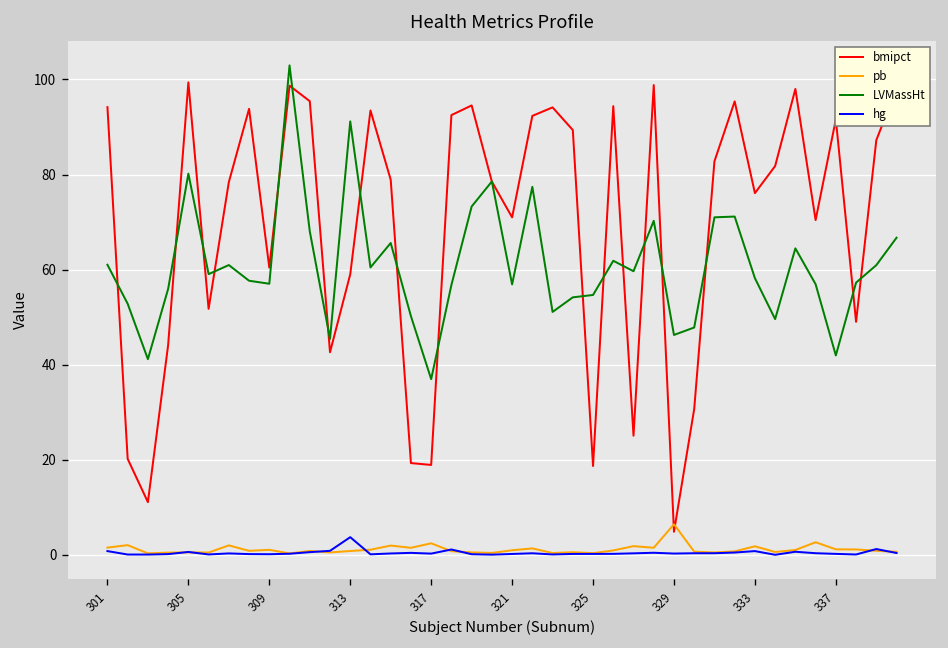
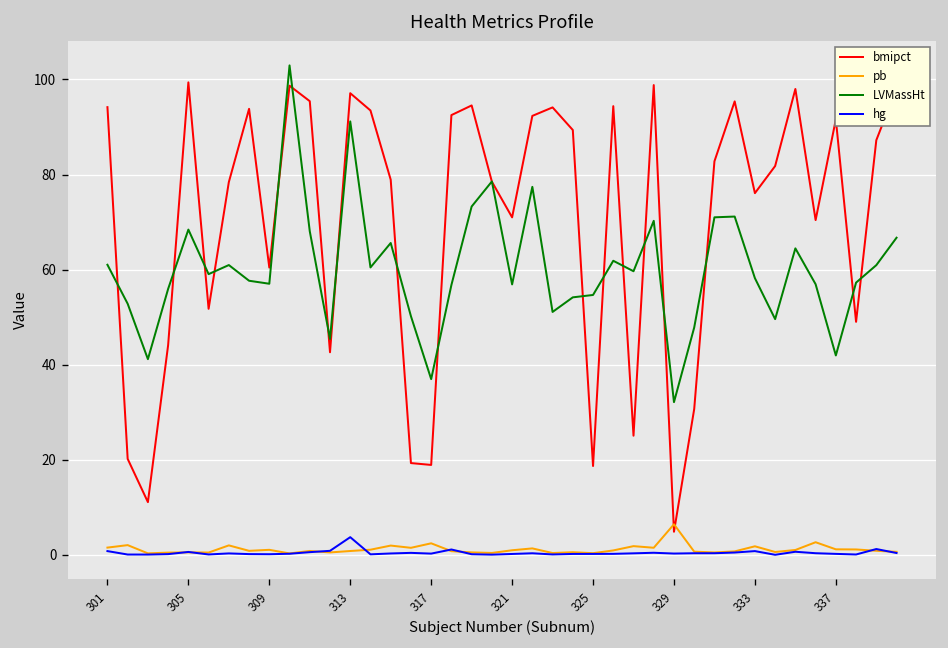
  {
    "bmipct": {
      "301": 94,
      "305": 99,
      "309": 60,
-     "313": 59,
+     "313": 97,
      "317": 19,
      "321": 71,
      "325": 19,
      "329": 5,
      "333": 76
    },
    "pb": {
      "301": 2,
      "309": 1,
      "313": 1,
      "317": 2,
      "321": 1,
      "329": 6,
      "333": 2,
      "337": 1
    },
    "LVMassHt": {
      "301": 61,
-     "305": 80,
+     "305": 68,
      "309": 57,
      "313": 91,
      "317": 37,
      "321": 57,
      "325": 55,
-     "329": 46,
+     "329": 32,
      "333": 58,
      "337": 42
    },
    "hg": {
      "301": 1,
      "309": 0,
      "313": 4,
      "317": 0,
      "321": 0,
      "329": 0,
      "333": 1,
      "337": 0
    }
  }
